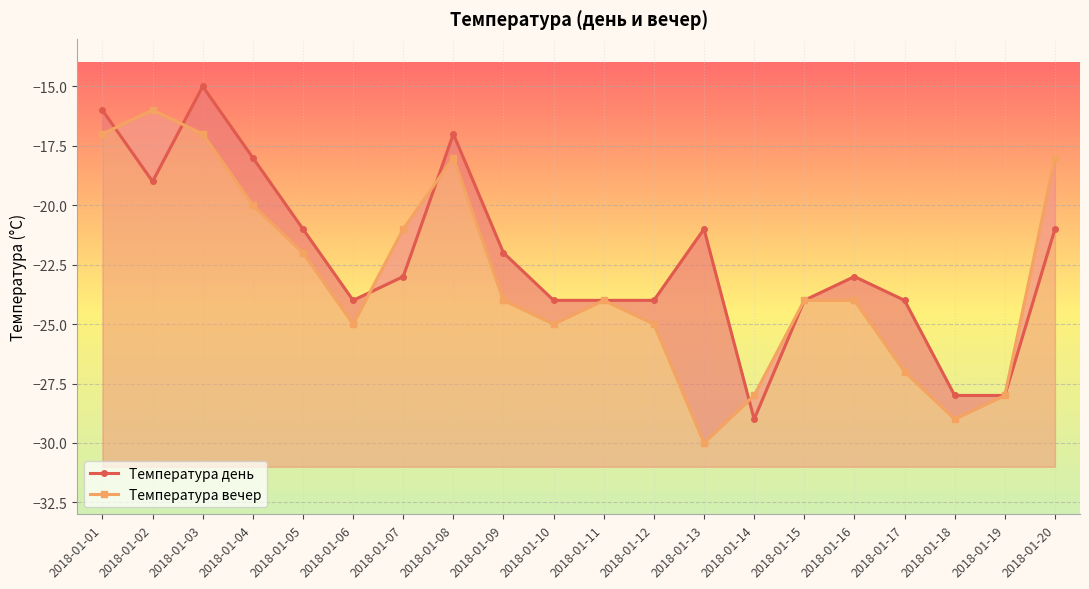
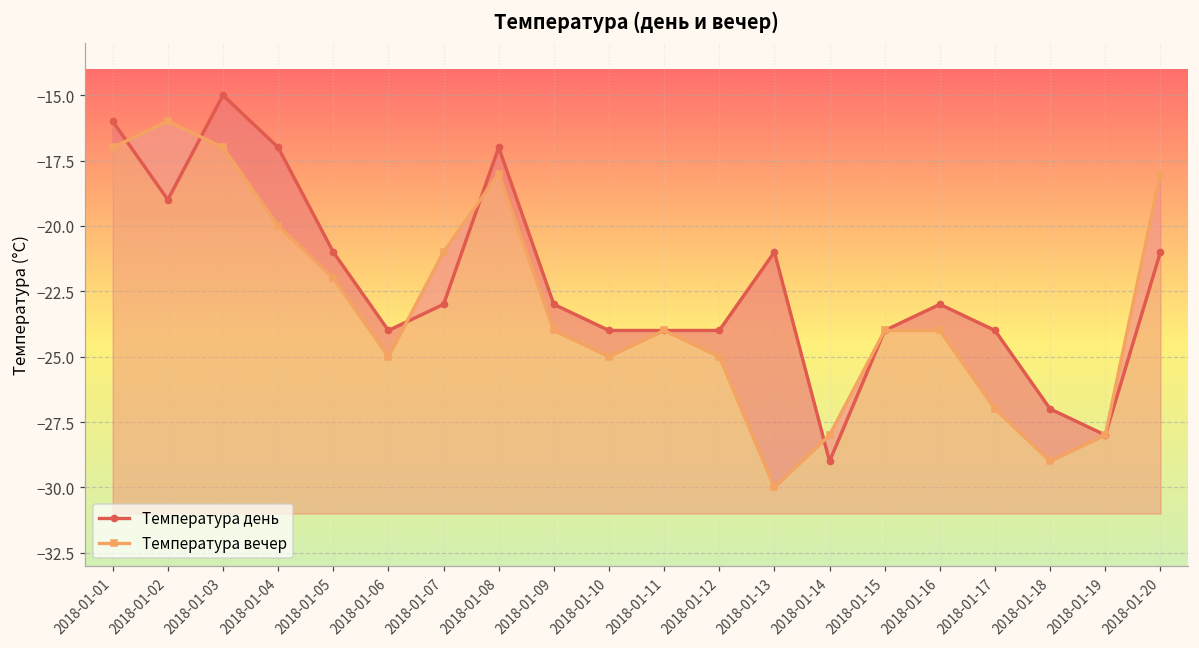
  {
    "Температура день": {
      "2018-01-02": -19,
-     "2018-01-04": -18,
+     "2018-01-04": -17,
      "2018-01-07": -23,
-     "2018-01-09": -22,
+     "2018-01-09": -23,
      "2018-01-14": -29,
-     "2018-01-18": -28,
+     "2018-01-18": -27,
      "2018-01-20": -21
    }
  }
